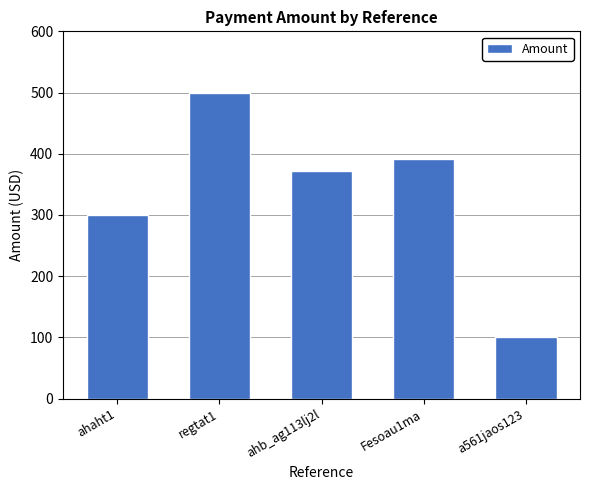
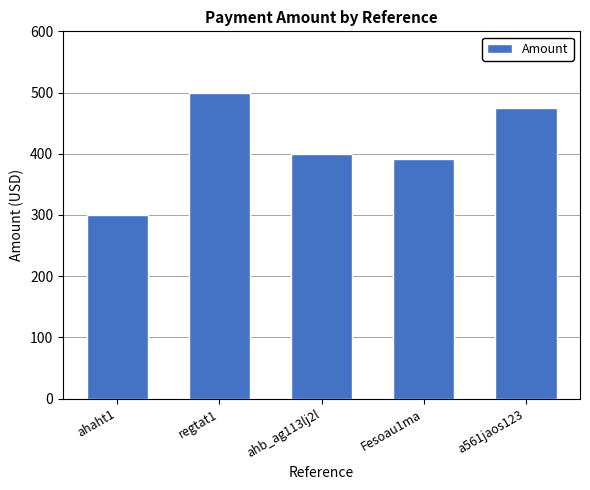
  {
    "ahaht1": 300,
    "regtat1": 500,
-   "ahb_ag113lj2l": 370,
+   "ahb_ag113lj2l": 400,
    "Fesoau1ma": 390,
-   "a561jaos123": 100
+   "a561jaos123": 480
  }
